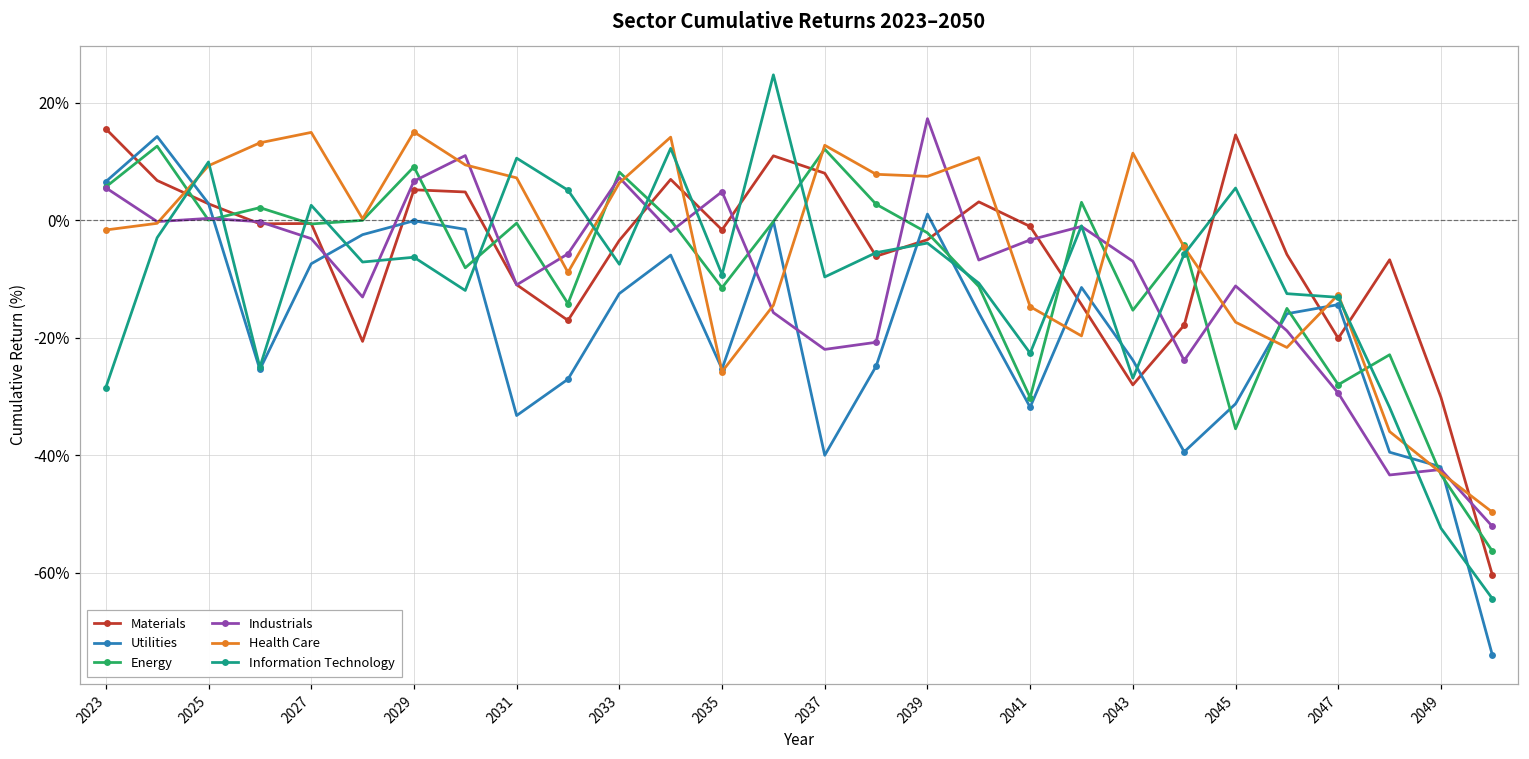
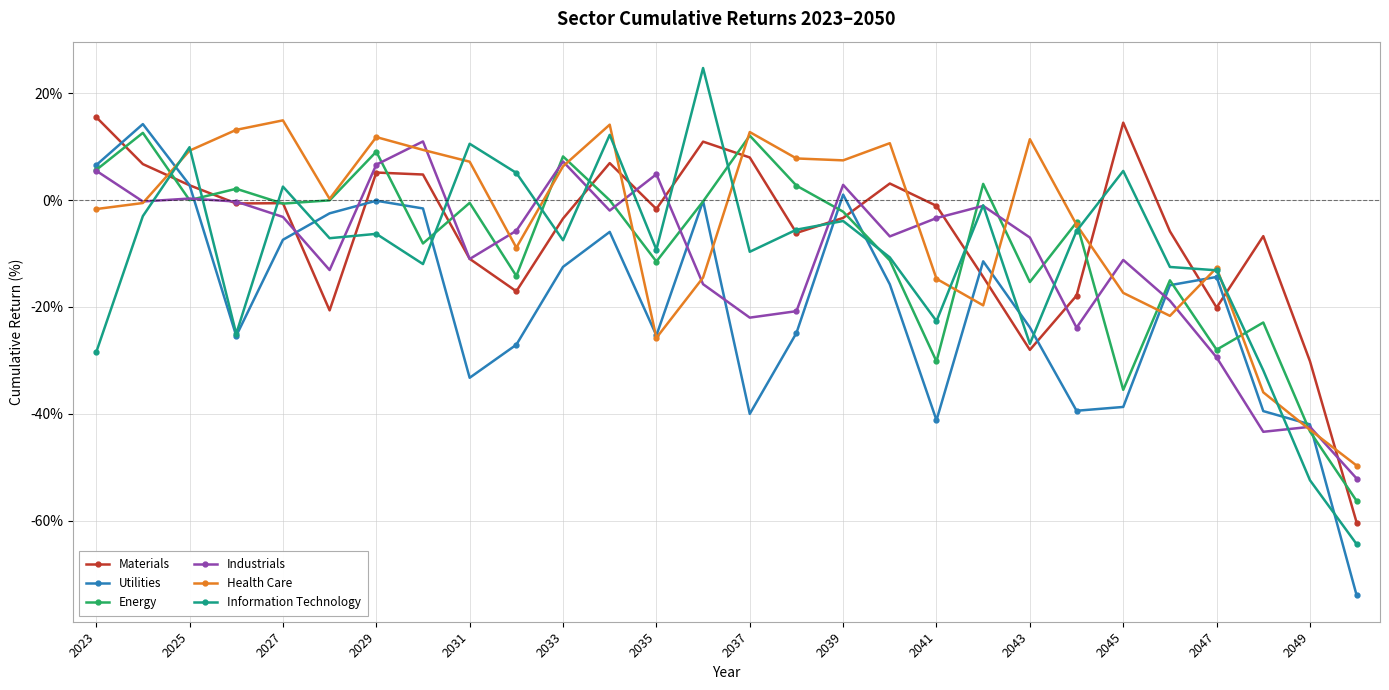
  {
    "Materials": {
      "2023": "16%",
      "2029": "5%",
      "2033": "-3%",
      "2035": "-2%",
      "2037": "8%",
      "2039": "-3%",
      "2041": "-1%",
      "2043": "-28%",
      "2045": "15%",
      "2047": "-20%",
      "2049": "-30%"
    },
    "Utilities": {
      "2023": "7%",
      "2027": "-7%",
      "2029": "0%",
      "2031": "-33%",
      "2033": "-12%",
      "2037": "-40%",
      "2039": "1%",
-     "2041": "-32%",
+     "2041": "-41%",
      "2043": "-24%",
-     "2045": "-31%",
+     "2045": "-39%",
      "2047": "-14%"
    },
    "Industrials": {
      "2027": "-3%",
      "2029": "7%",
      "2033": "7%",
      "2035": "5%",
      "2037": "-22%",
-     "2039": "17%",
+     "2039": "3%",
      "2041": "-3%",
      "2043": "-7%",
      "2045": "-11%",
      "2047": "-29%"
    },
    "Health Care": {
      "2023": "-2%",
      "2025": "9%",
      "2027": "15%",
-     "2029": "15%",
+     "2029": "12%",
      "2031": "7%",
      "2033": "6%",
      "2037": "13%",
      "2039": "7%",
      "2041": "-15%",
      "2043": "11%",
      "2045": "-17%"
    }
  }
